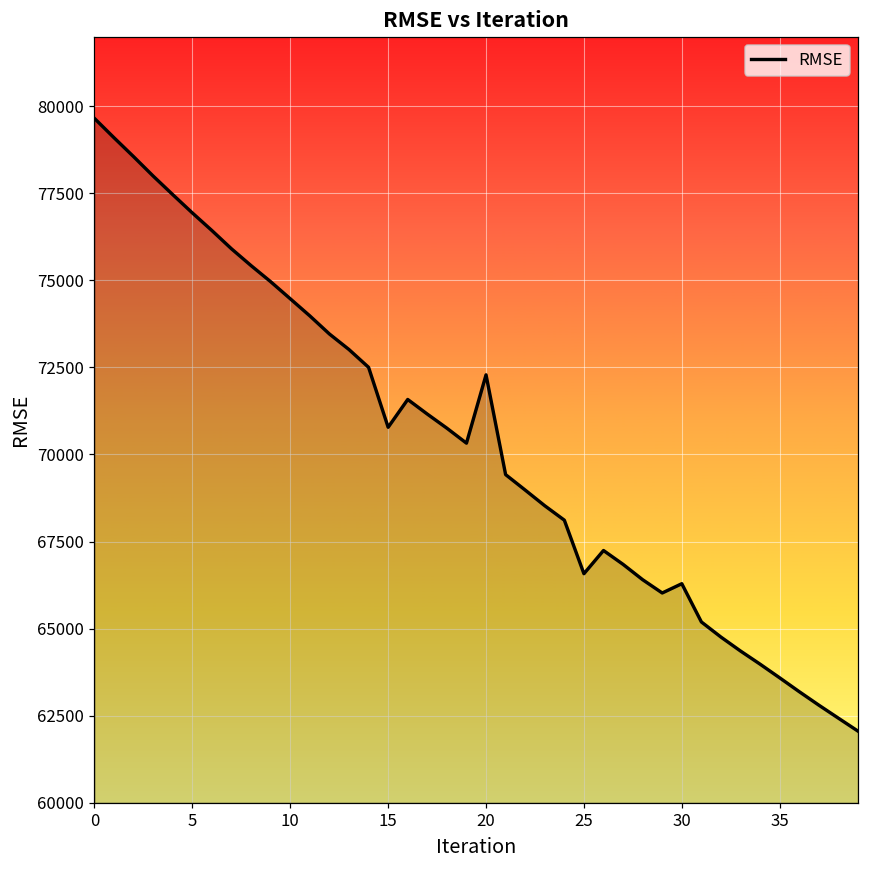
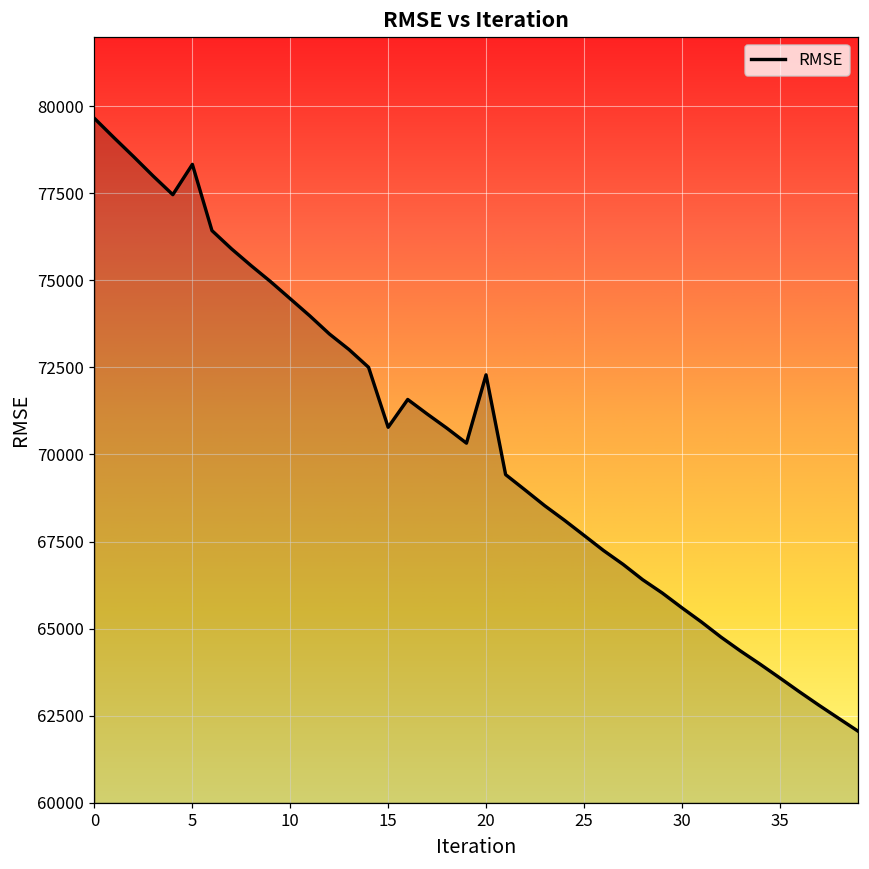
  {
    "0": 79700,
-   "5": 76900,
+   "5": 78300,
    "10": 74500,
    "15": 70800,
    "20": 72300,
-   "25": 66600,
-   "30": 66300,
+   "25": 67700,
+   "30": 65600,
    "35": 63600
  }
